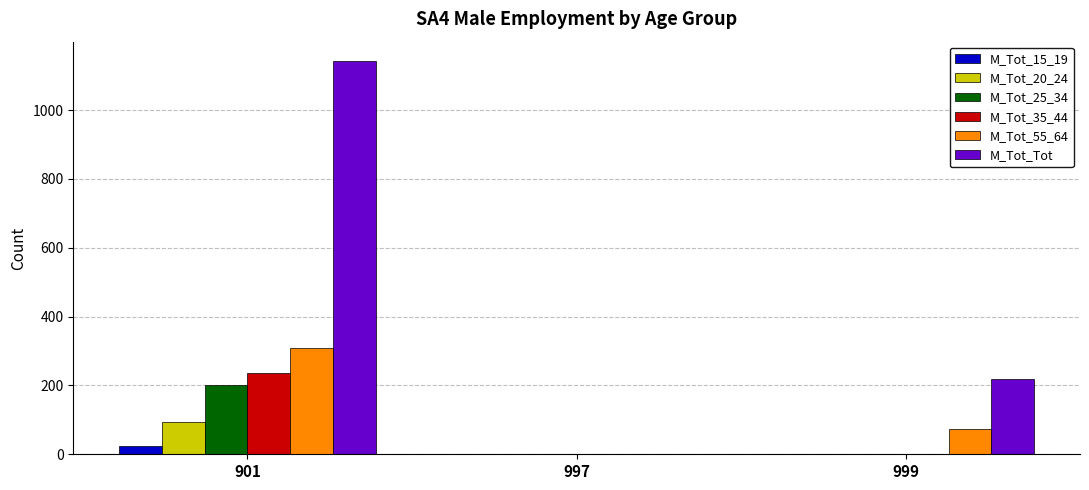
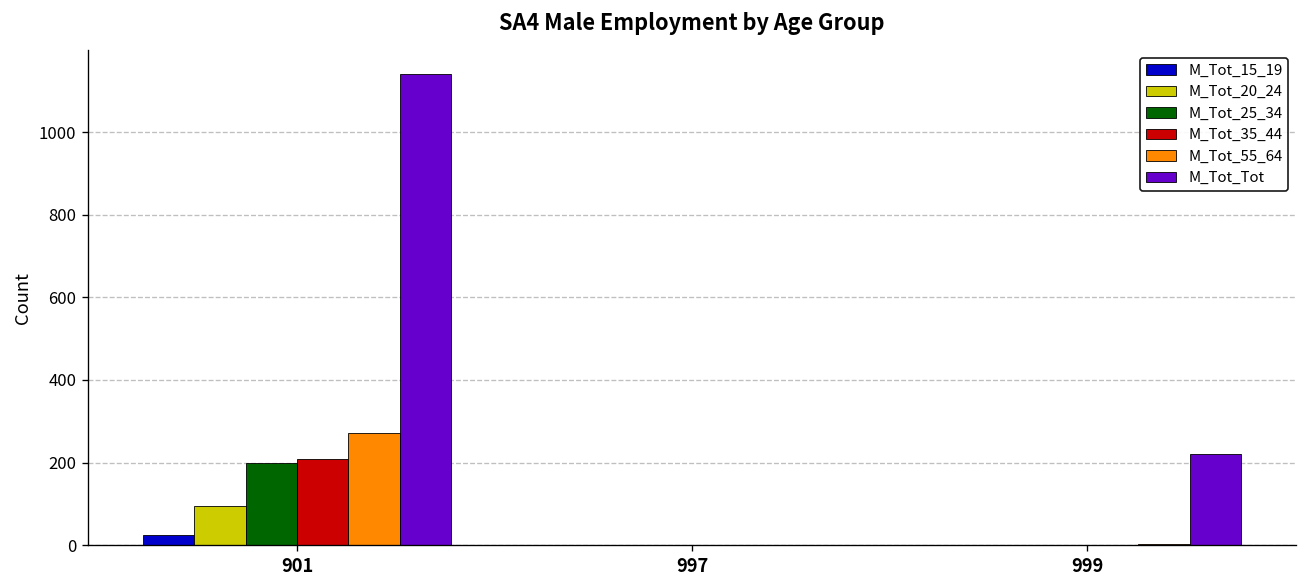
  {
    "M_Tot_15_19": {
      "901": 30,
      "997": 0,
      "999": 0
    },
    "M_Tot_20_24": {
      "901": 100,
      "997": 0,
      "999": 0
    },
    "M_Tot_25_34": {
      "901": 200,
      "997": 0,
      "999": 0
    },
    "M_Tot_35_44": {
-     "901": 240,
+     "901": 210,
      "997": 0,
      "999": 0
    },
    "M_Tot_55_64": {
-     "901": 310,
+     "901": 270,
      "997": 0,
-     "999": 70
+     "999": 0
    },
    "M_Tot_Tot": {
      "901": 1140,
      "997": 0,
      "999": 220
    }
  }
